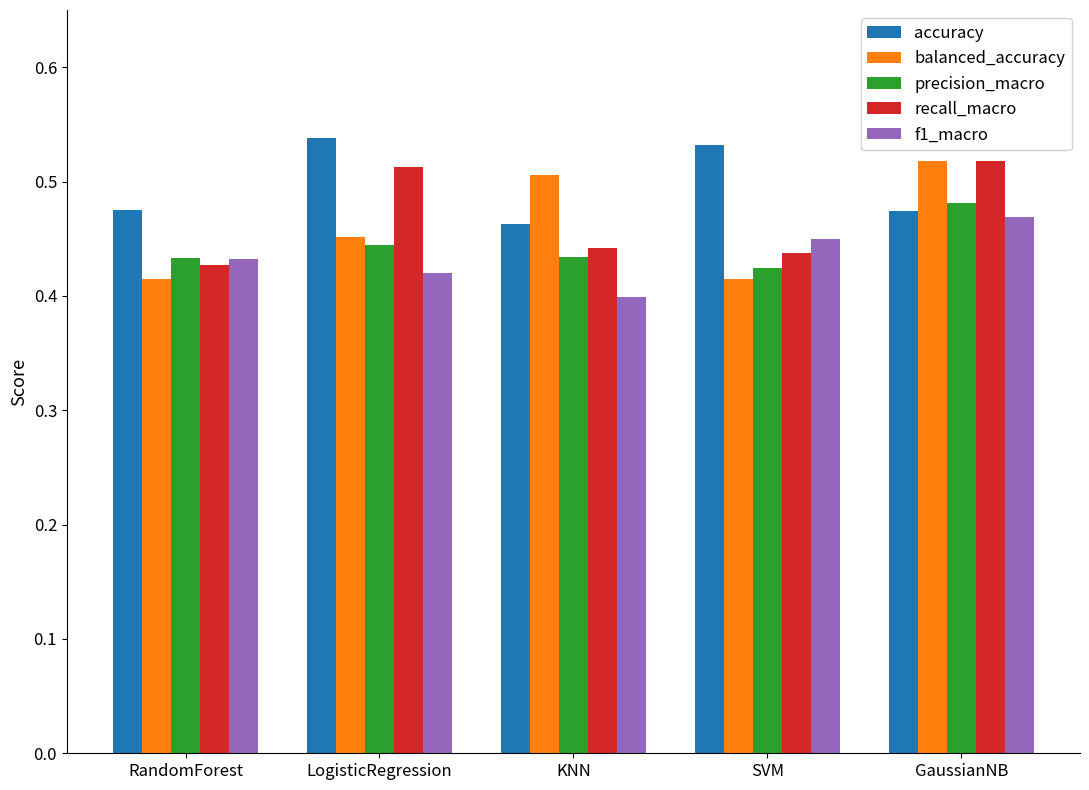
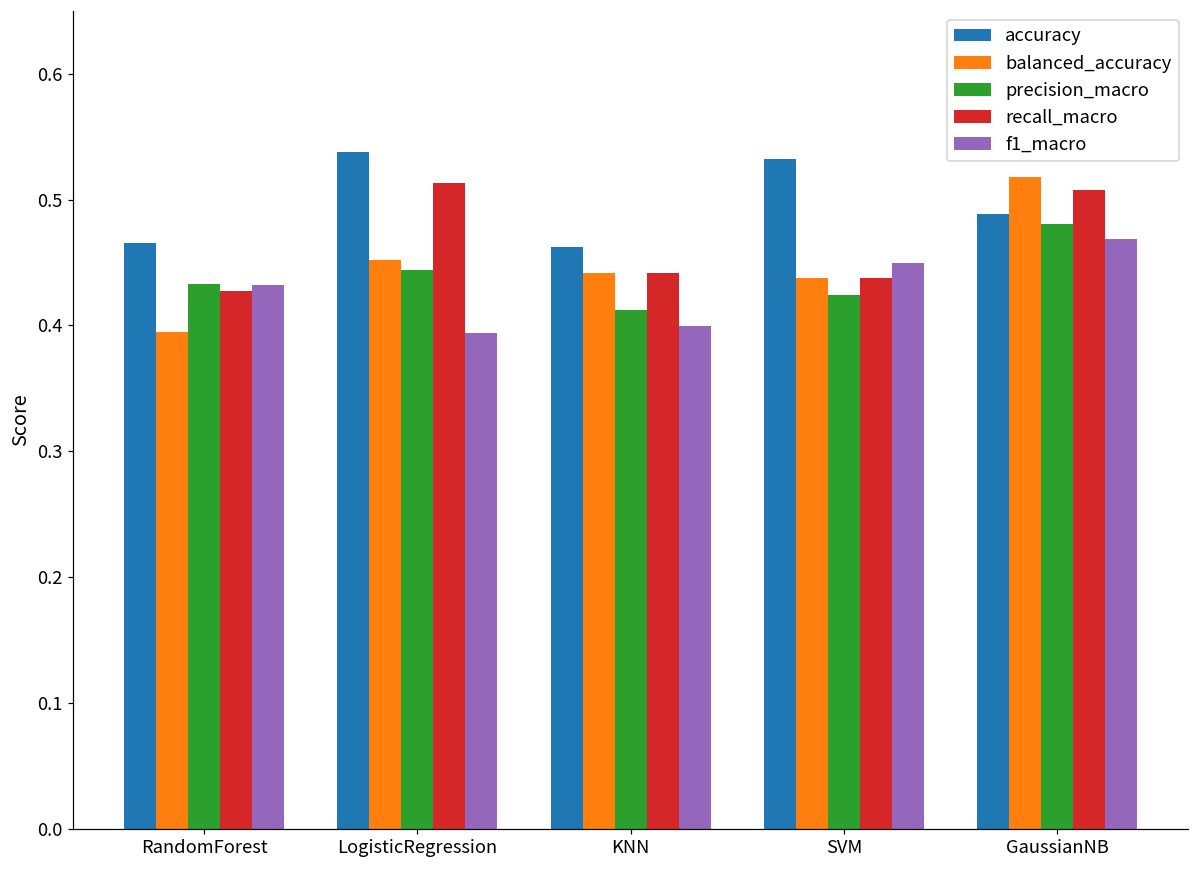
  {
    "accuracy": {
-     "RandomForest": 0.475,
+     "RandomForest": 0.466,
      "LogisticRegression": 0.538,
      "KNN": 0.463,
      "SVM": 0.532,
-     "GaussianNB": 0.474
+     "GaussianNB": 0.488
    },
    "balanced_accuracy": {
-     "RandomForest": 0.415,
+     "RandomForest": 0.395,
      "LogisticRegression": 0.452,
-     "KNN": 0.506,
-     "SVM": 0.414,
+     "KNN": 0.442,
+     "SVM": 0.438,
      "GaussianNB": 0.518
    },
    "precision_macro": {
      "RandomForest": 0.433,
      "LogisticRegression": 0.444,
-     "KNN": 0.434,
+     "KNN": 0.412,
      "SVM": 0.424,
      "GaussianNB": 0.481
    },
    "recall_macro": {
      "RandomForest": 0.427,
      "LogisticRegression": 0.513,
      "KNN": 0.442,
      "SVM": 0.438,
-     "GaussianNB": 0.518
+     "GaussianNB": 0.508
    },
    "f1_macro": {
      "RandomForest": 0.432,
-     "LogisticRegression": 0.420,
+     "LogisticRegression": 0.394,
      "KNN": 0.399,
      "SVM": 0.449,
      "GaussianNB": 0.469
    }
  }
